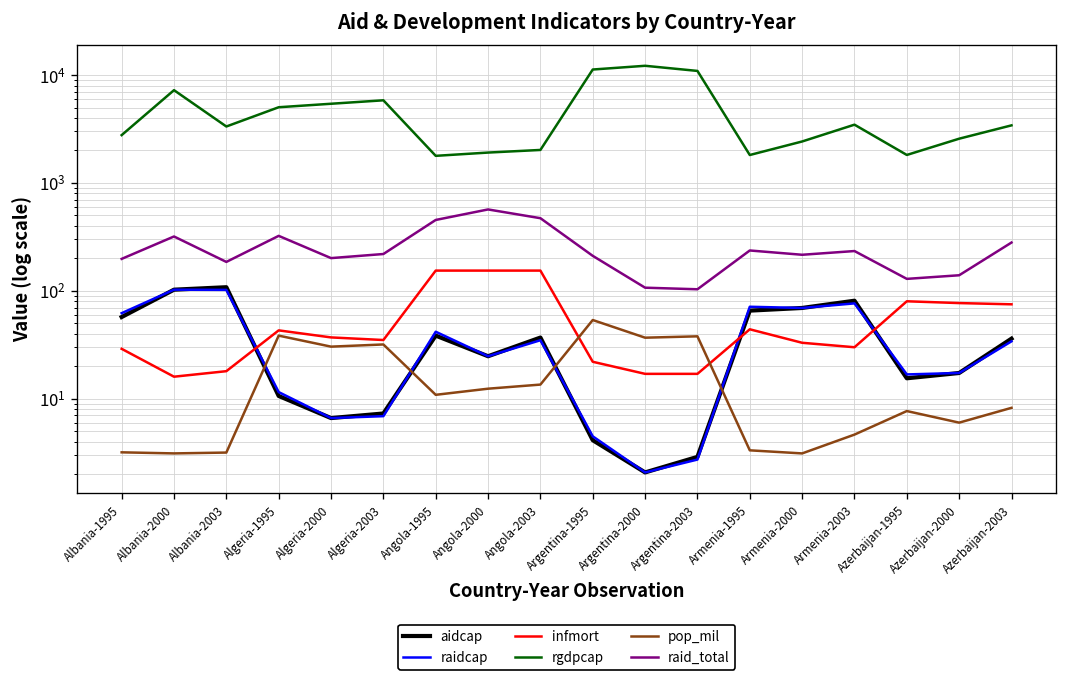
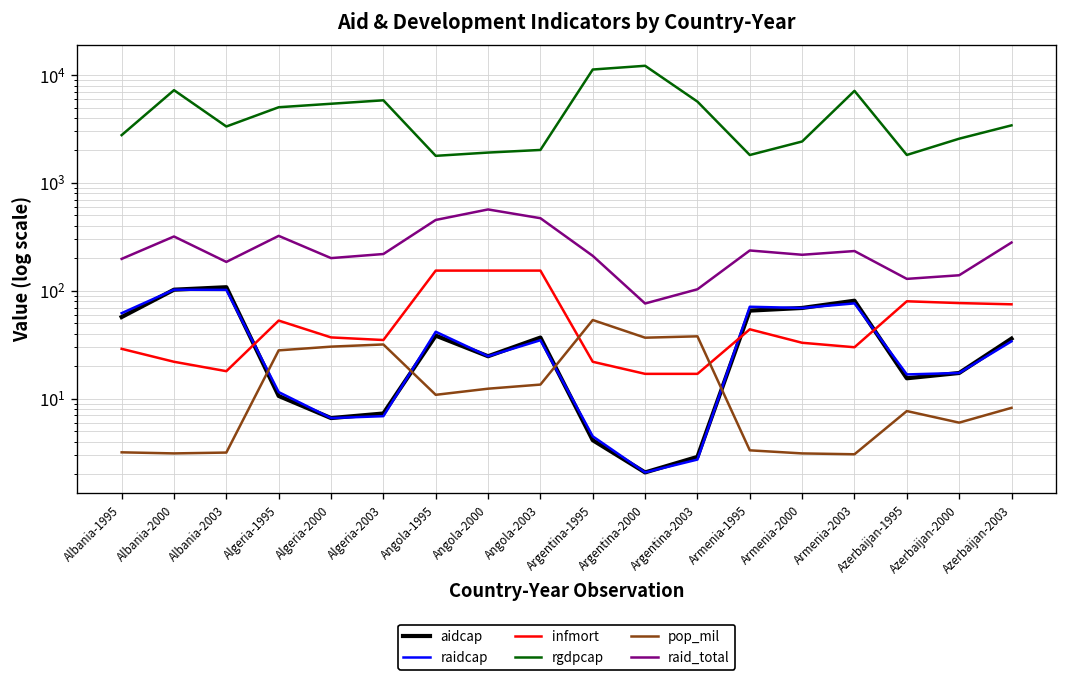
  {
    "aidcap": {
      "Albania-1995": 60,
      "Algeria-1995": 11,
      "Angola-1995": 38,
      "Argentina-1995": 4,
      "Armenia-1995": 70,
      "Azerbaijan-1995": 15
    },
    "raidcap": {
      "Albania-1995": 60,
      "Algeria-1995": 12,
      "Angola-1995": 40,
      "Argentina-1995": 4,
      "Armenia-1995": 70,
      "Azerbaijan-1995": 17
    },
    "infmort": {
      "Albania-1995": 29,
-     "Albania-2000": 16,
+     "Albania-2000": 22,
      "Albania-2003": 18,
-     "Algeria-1995": 40,
+     "Algeria-1995": 50,
      "Algeria-2000": 37,
      "Algeria-2003": 35,
      "Angola-1995": 150,
      "Angola-2000": 150,
      "Angola-2003": 150,
      "Argentina-1995": 22,
      "Argentina-2000": 17,
      "Argentina-2003": 17,
      "Armenia-1995": 40,
      "Armenia-2000": 33,
      "Armenia-2003": 30,
      "Azerbaijan-1995": 80,
      "Azerbaijan-2000": 80,
      "Azerbaijan-2003": 80
    },
    "rgdpcap": {
      "Albania-1995": 2800,
      "Albania-2000": 7000,
      "Albania-2003": 3300,
      "Algeria-1995": 5000,
      "Algeria-2000": 5000,
      "Algeria-2003": 6000,
      "Angola-1995": 1800,
      "Angola-2000": 1900,
      "Angola-2003": 2000,
      "Argentina-1995": 11000,
      "Argentina-2000": 12000,
-     "Argentina-2003": 11000,
+     "Argentina-2003": 6000,
      "Armenia-1995": 1800,
      "Armenia-2000": 2400,
-     "Armenia-2003": 3500,
+     "Armenia-2003": 7000,
      "Azerbaijan-1995": 1800,
      "Azerbaijan-2000": 2600,
      "Azerbaijan-2003": 3400
    },
    "pop_mil": {
      "Albania-1995": 3.2,
      "Albania-2000": 3.1,
      "Albania-2003": 3.2,
-     "Algeria-1995": 38,
+     "Algeria-1995": 28,
      "Algeria-2000": 30,
      "Algeria-2003": 32,
      "Angola-1995": 11,
      "Angola-2000": 12,
      "Angola-2003": 14,
      "Argentina-1995": 50,
      "Argentina-2000": 37,
      "Argentina-2003": 38,
      "Armenia-1995": 3.3,
      "Armenia-2000": 3.1,
-     "Armenia-2003": 5,
+     "Armenia-2003": 3.1,
      "Azerbaijan-1995": 8,
      "Azerbaijan-2000": 6,
      "Azerbaijan-2003": 8
    },
    "raid_total": {
      "Albania-1995": 200,
      "Albania-2000": 320,
      "Albania-2003": 190,
      "Algeria-1995": 320,
      "Algeria-2000": 200,
      "Algeria-2003": 220,
      "Angola-1995": 500,
      "Angola-2000": 600,
      "Angola-2003": 500,
      "Argentina-1995": 210,
-     "Argentina-2000": 110,
+     "Argentina-2000": 80,
      "Argentina-2003": 100,
      "Armenia-1995": 240,
      "Armenia-2000": 220,
      "Armenia-2003": 230,
      "Azerbaijan-1995": 130,
      "Azerbaijan-2000": 140,
      "Azerbaijan-2003": 280
    }
  }
